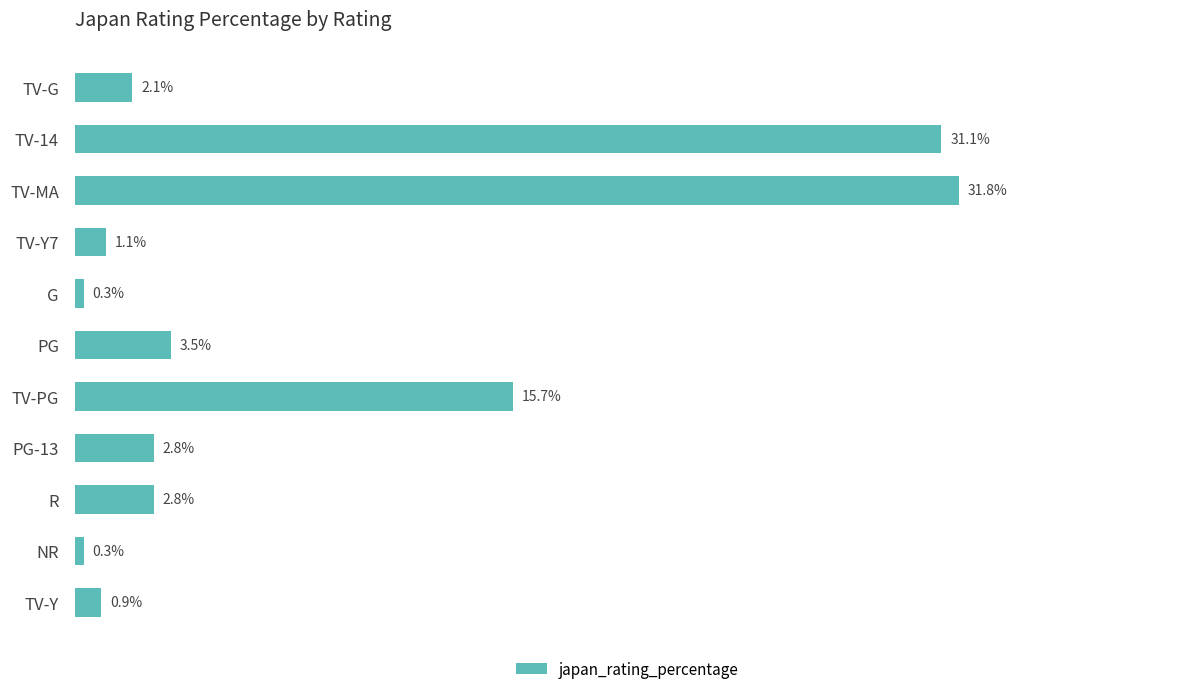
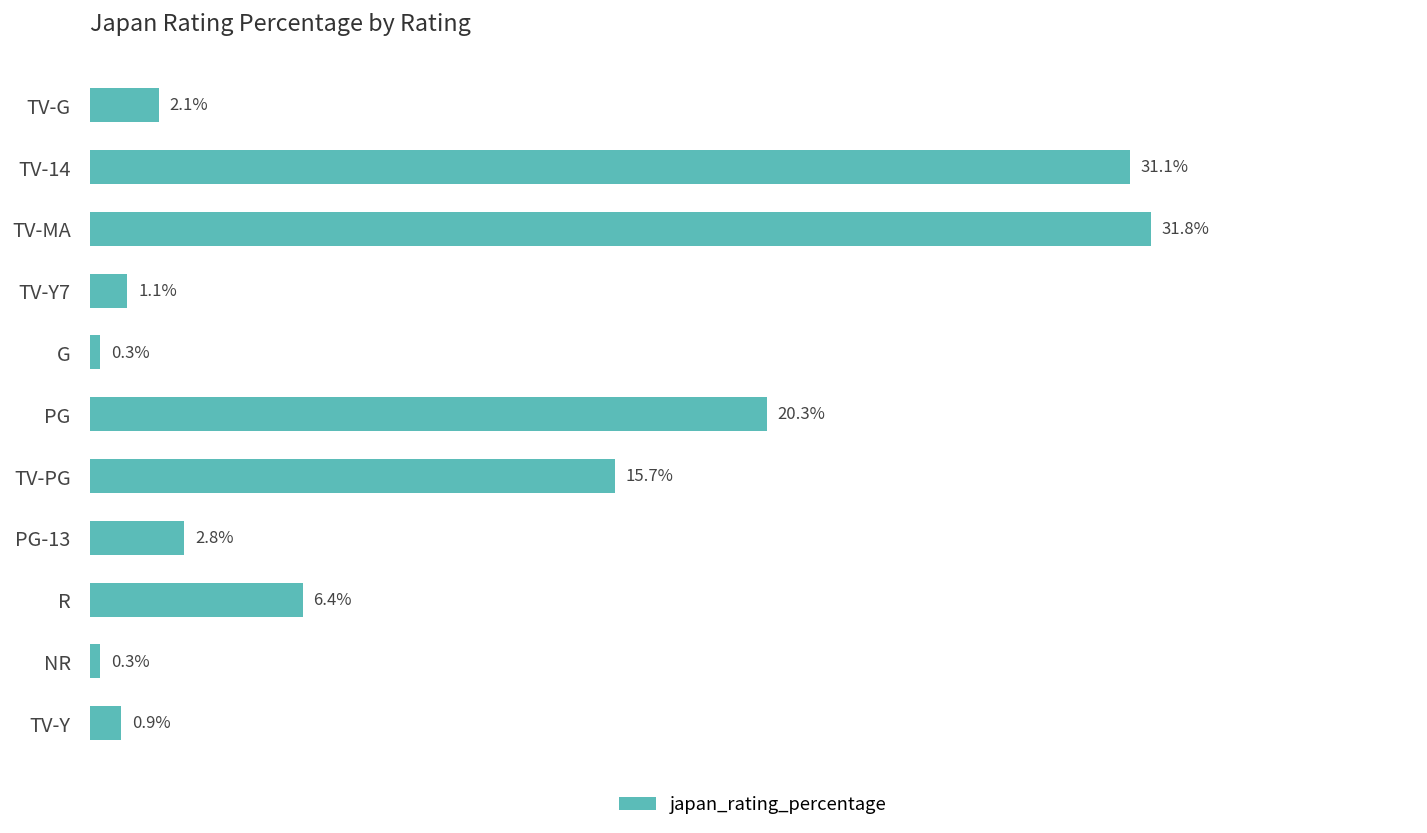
  {
    "TV-G": "2.1%",
    "TV-14": "31.1%",
    "TV-MA": "31.8%",
    "TV-Y7": "1.1%",
    "G": "0.3%",
-   "PG": "3.5%",
+   "PG": "20.3%",
    "TV-PG": "15.7%",
    "PG-13": "2.8%",
-   "R": "2.8%",
+   "R": "6.4%",
    "NR": "0.3%",
    "TV-Y": "0.9%"
  }
